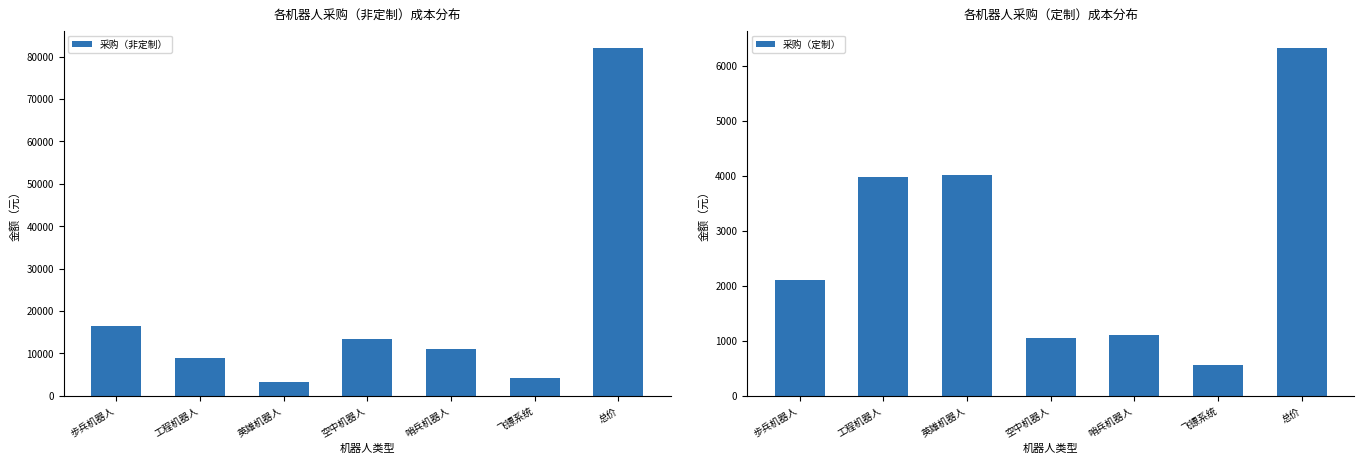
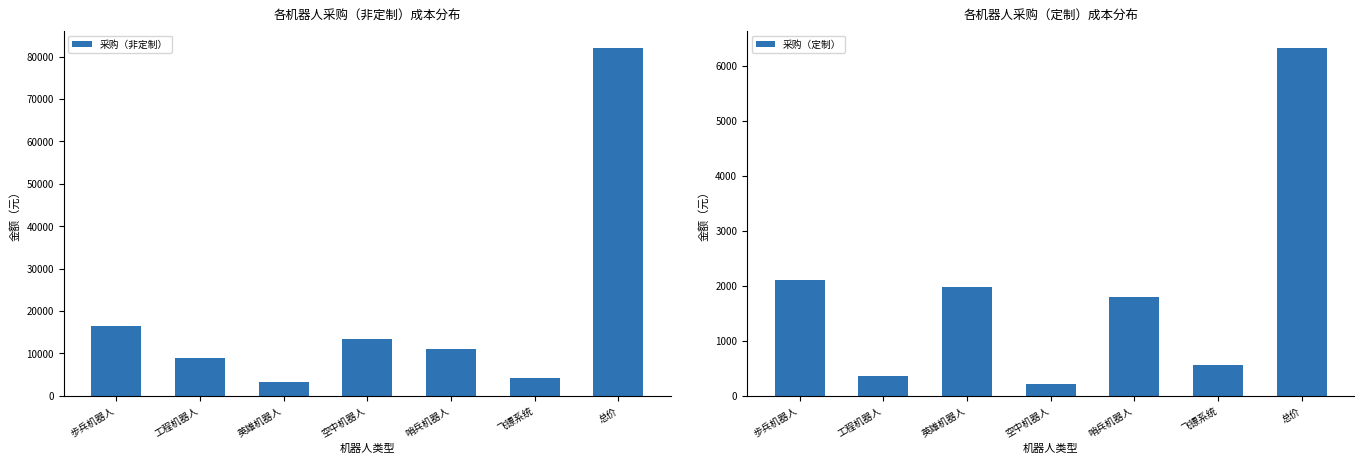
  {
    "各机器人采购（非定制）成本分布": {
      "步兵机器人": 16000,
      "工程机器人": 9000,
      "英雄机器人": 3000,
      "空中机器人": 13000,
      "哨兵机器人": 11000,
      "飞镖系统": 4000,
      "总价": 82000
    },
    "各机器人采购（定制）成本分布": {
      "步兵机器人": 2100,
-     "工程机器人": 4000,
-     "英雄机器人": 4000,
-     "空中机器人": 1100,
-     "哨兵机器人": 1100,
+     "工程机器人": 400,
+     "英雄机器人": 2000,
+     "空中机器人": 200,
+     "哨兵机器人": 1800,
      "飞镖系统": 600,
      "总价": 6300
    }
  }
